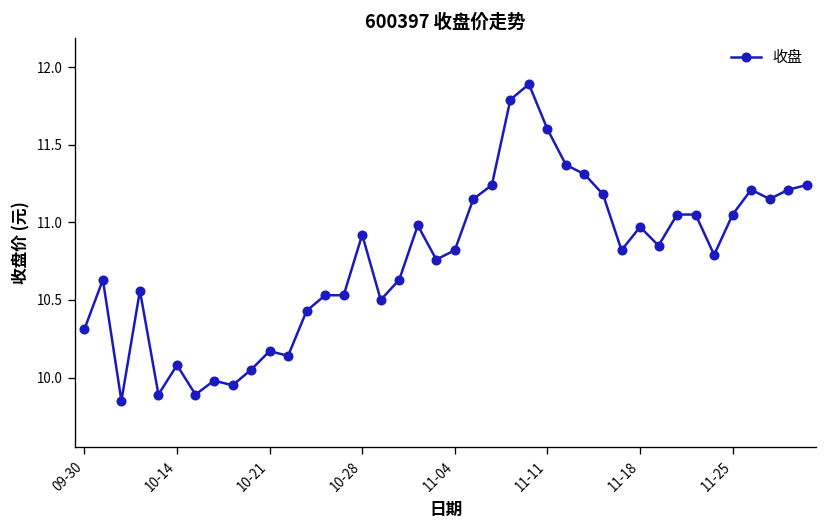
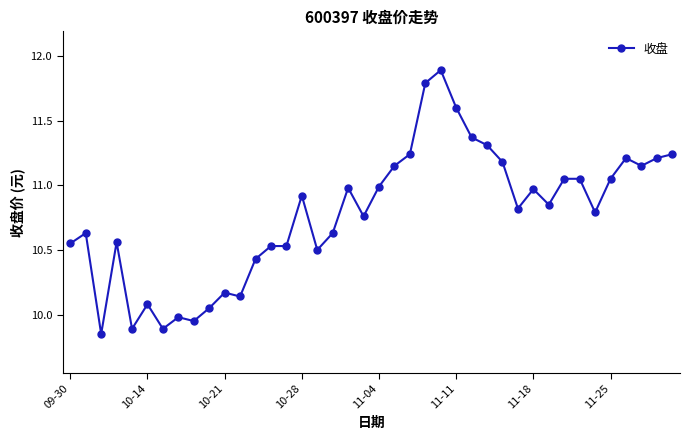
  {
-   "09-30": 10.31,
+   "09-30": 10.55,
    "10-14": 10.08,
    "10-21": 10.17,
    "10-28": 10.92,
-   "11-04": 10.82,
+   "11-04": 10.99,
    "11-11": 11.60,
    "11-18": 10.97,
    "11-25": 11.05
  }
